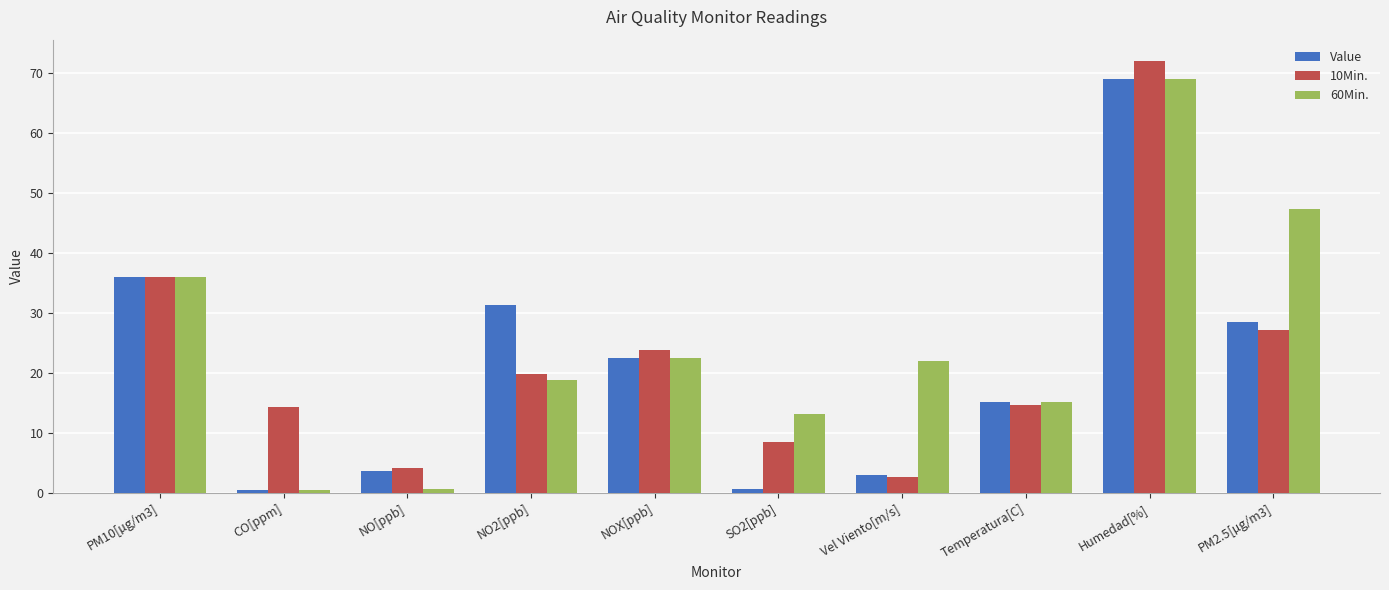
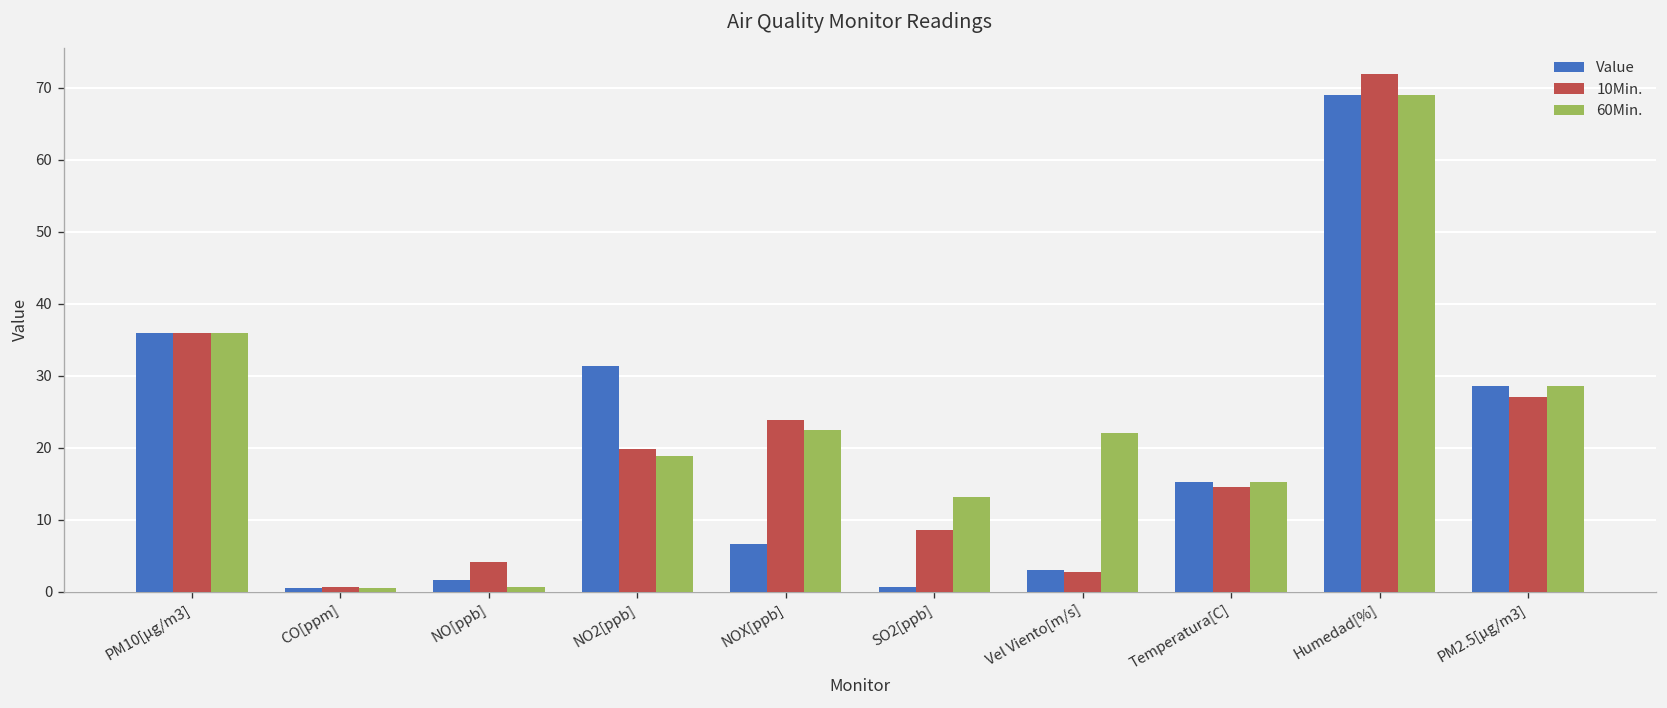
  {
    "Value": {
      "PM10[µg/m3]": 36,
      "CO[ppm]": 1,
-     "NO[ppb]": 4,
+     "NO[ppb]": 2,
      "NO2[ppb]": 31,
-     "NOX[ppb]": 23,
+     "NOX[ppb]": 7,
      "SO2[ppb]": 1,
      "Vel Viento[m/s]": 3,
      "Temperatura[C]": 15,
      "Humedad[%]": 69,
      "PM2.5[µg/m3]": 29
    },
    "10Min.": {
      "PM10[µg/m3]": 36,
-     "CO[ppm]": 14,
+     "CO[ppm]": 1,
      "NO[ppb]": 4,
      "NO2[ppb]": 20,
      "NOX[ppb]": 24,
      "SO2[ppb]": 9,
      "Vel Viento[m/s]": 3,
      "Temperatura[C]": 15,
      "Humedad[%]": 72,
      "PM2.5[µg/m3]": 27
    },
    "60Min.": {
      "PM10[µg/m3]": 36,
      "CO[ppm]": 1,
      "NO[ppb]": 1,
      "NO2[ppb]": 19,
      "NOX[ppb]": 23,
      "SO2[ppb]": 13,
      "Vel Viento[m/s]": 22,
      "Temperatura[C]": 15,
      "Humedad[%]": 69,
-     "PM2.5[µg/m3]": 47
+     "PM2.5[µg/m3]": 29
    }
  }
